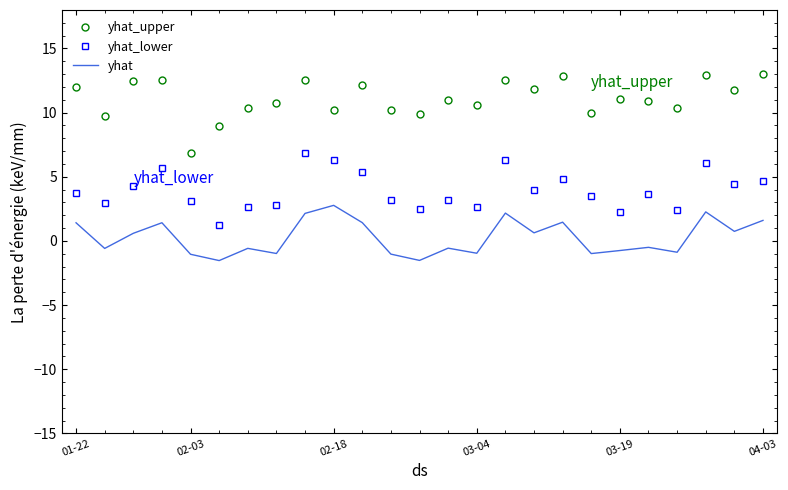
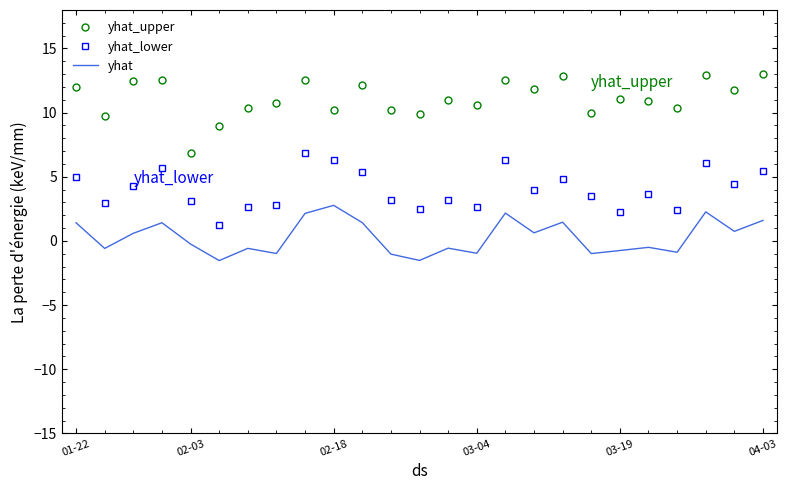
  {
    "yhat_upper": {
      "01-22": 12.0,
      "02-03": 6.8,
      "02-18": 10.2,
      "03-04": 10.6,
      "03-19": 11.1,
      "04-03": 13.0
    },
    "yhat_lower": {
-     "01-22": 3.7,
+     "01-22": 5.0,
      "02-03": 3.1,
      "02-18": 6.3,
      "03-04": 2.7,
      "03-19": 2.3,
-     "04-03": 4.7
+     "04-03": 5.4
    },
    "yhat": {
      "01-22": 1.4,
-     "02-03": -1.0,
+     "02-03": -0.2,
      "02-18": 2.8,
      "03-04": -1.0,
      "03-19": -0.7,
      "04-03": 1.6
    }
  }
